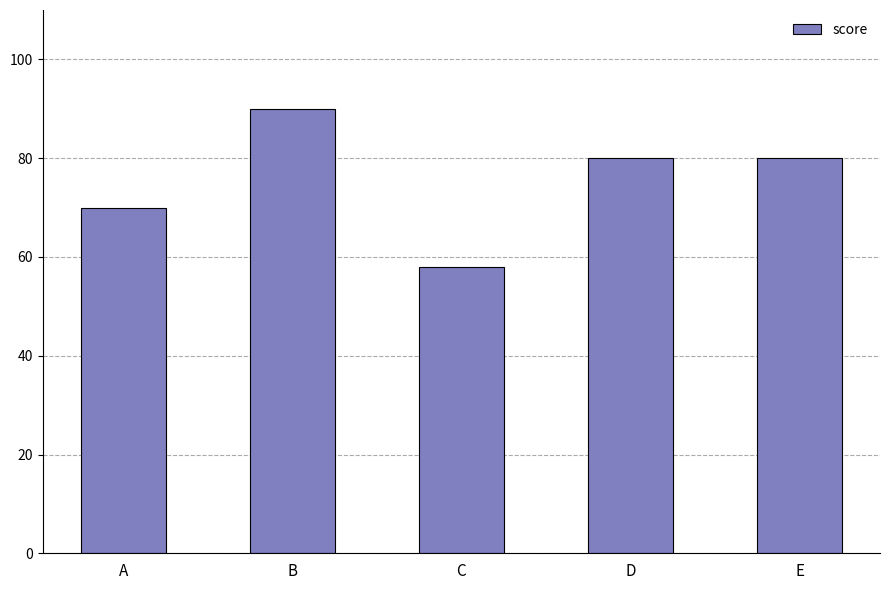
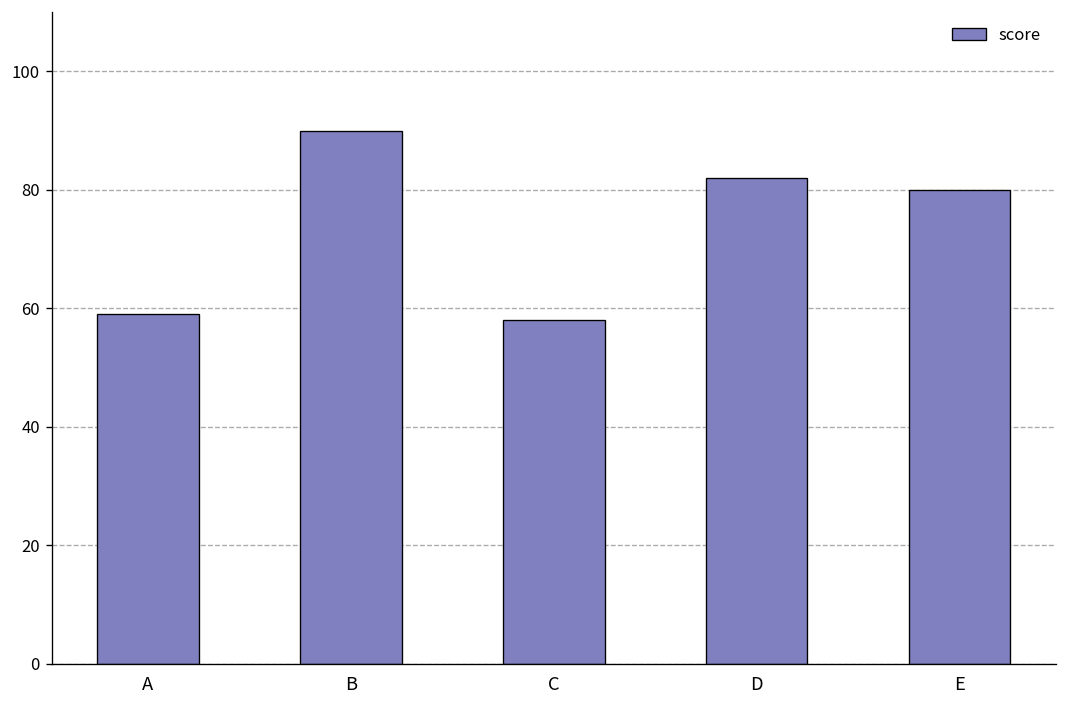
  {
-   "A": 70,
+   "A": 59,
    "B": 90,
    "C": 58,
-   "D": 80,
+   "D": 82,
    "E": 80
  }
